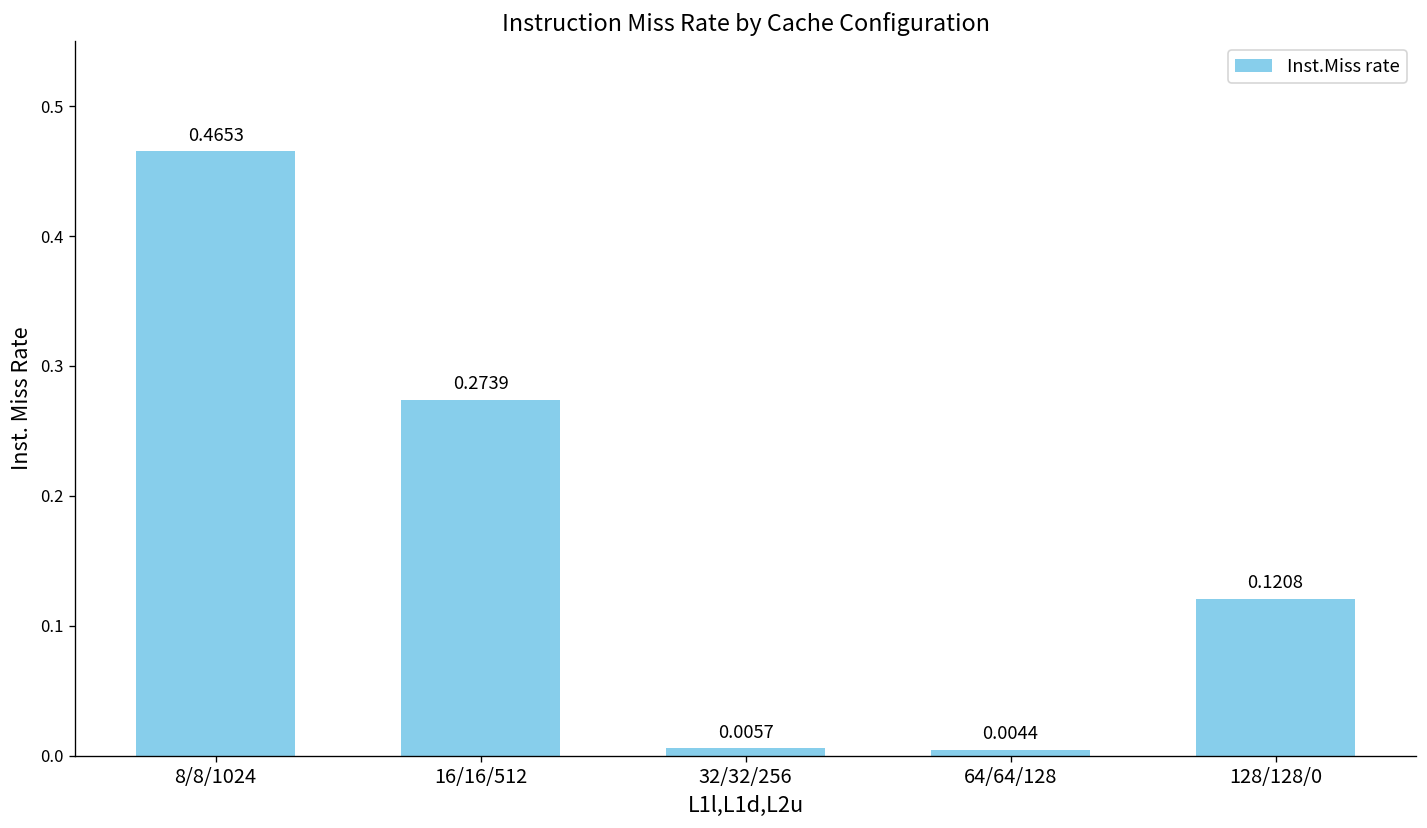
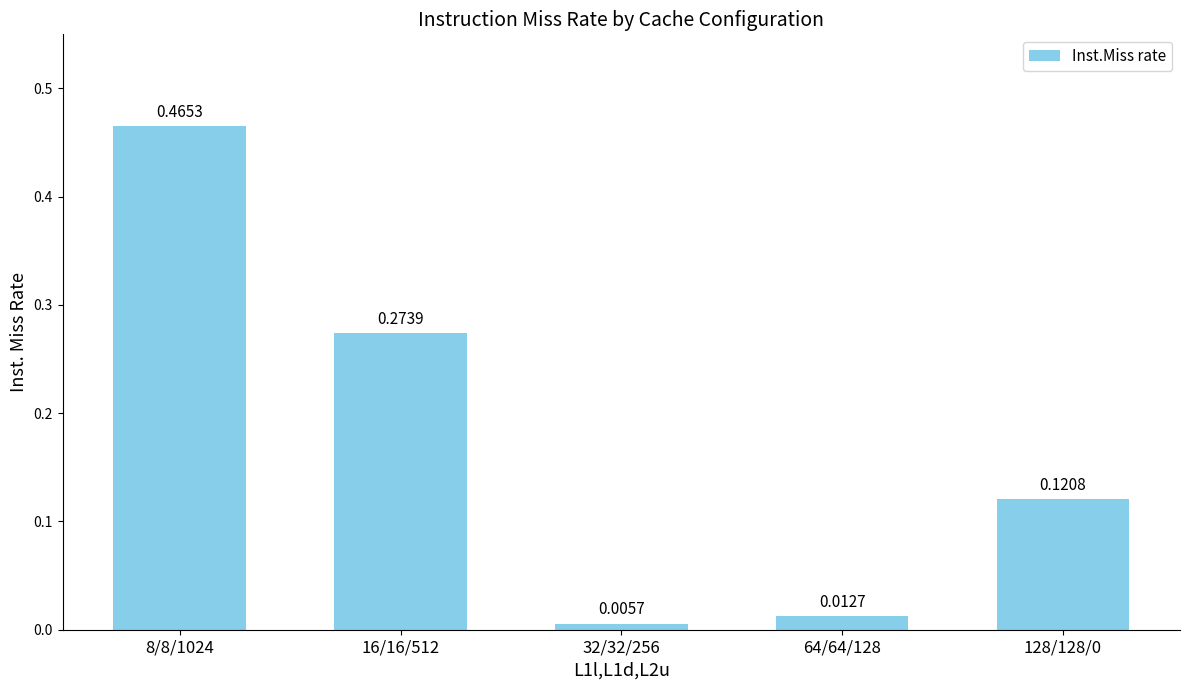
  {
    "8/8/1024": 0.4653,
    "16/16/512": 0.2739,
    "32/32/256": 0.0057,
-   "64/64/128": 0.0044,
+   "64/64/128": 0.0127,
    "128/128/0": 0.1208
  }
